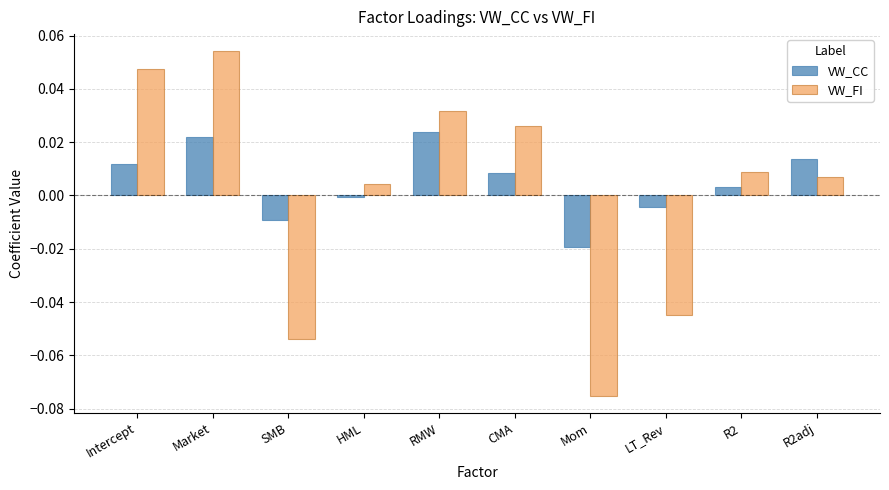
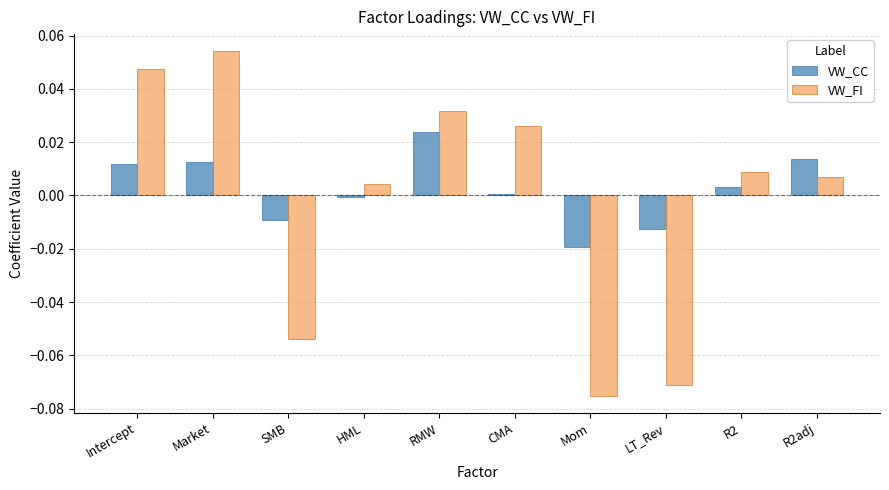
  {
    "VW_CC": {
      "Intercept": 0.012,
-     "Market": 0.022,
+     "Market": 0.013,
      "SMB": -0.009,
      "RMW": 0.024,
-     "CMA": 0.009,
+     "CMA": 0.001,
      "Mom": -0.019,
-     "LT_Rev": -0.004,
+     "LT_Rev": -0.012,
      "R2": 0.003,
      "R2adj": 0.014
    },
    "VW_FI": {
      "Intercept": 0.047,
      "Market": 0.054,
      "SMB": -0.054,
      "HML": 0.004,
      "RMW": 0.032,
      "CMA": 0.026,
      "Mom": -0.075,
-     "LT_Rev": -0.045,
+     "LT_Rev": -0.071,
      "R2": 0.009,
      "R2adj": 0.007
    }
  }
